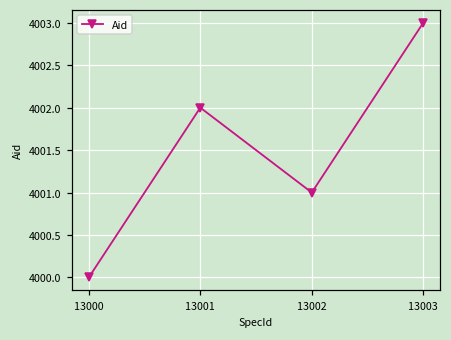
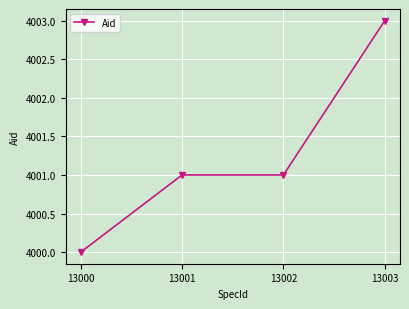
  {
    "13000": 4000,
-   "13001": 4002,
+   "13001": 4001,
    "13002": 4001,
    "13003": 4003
  }
